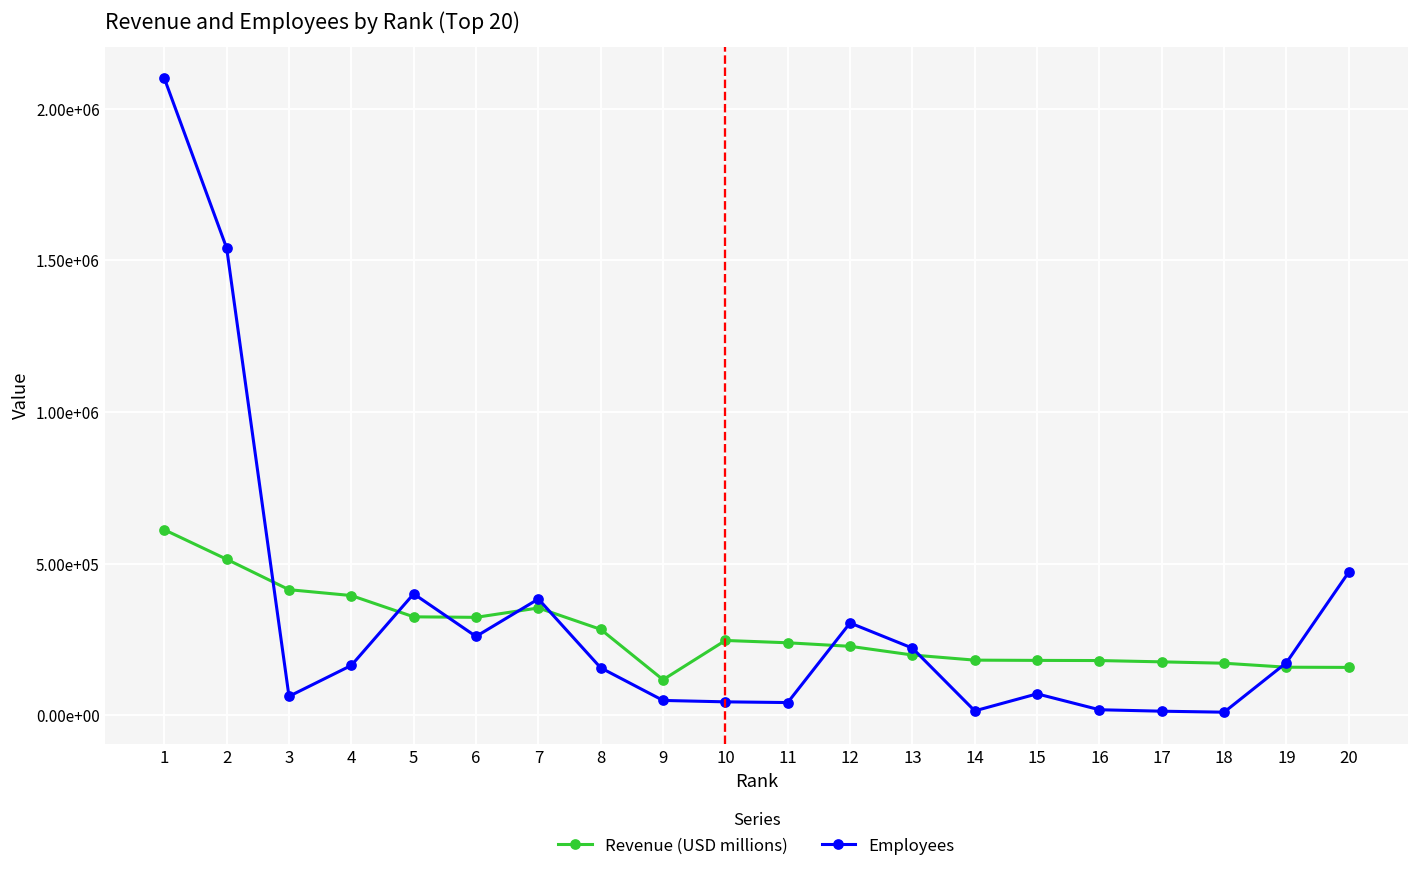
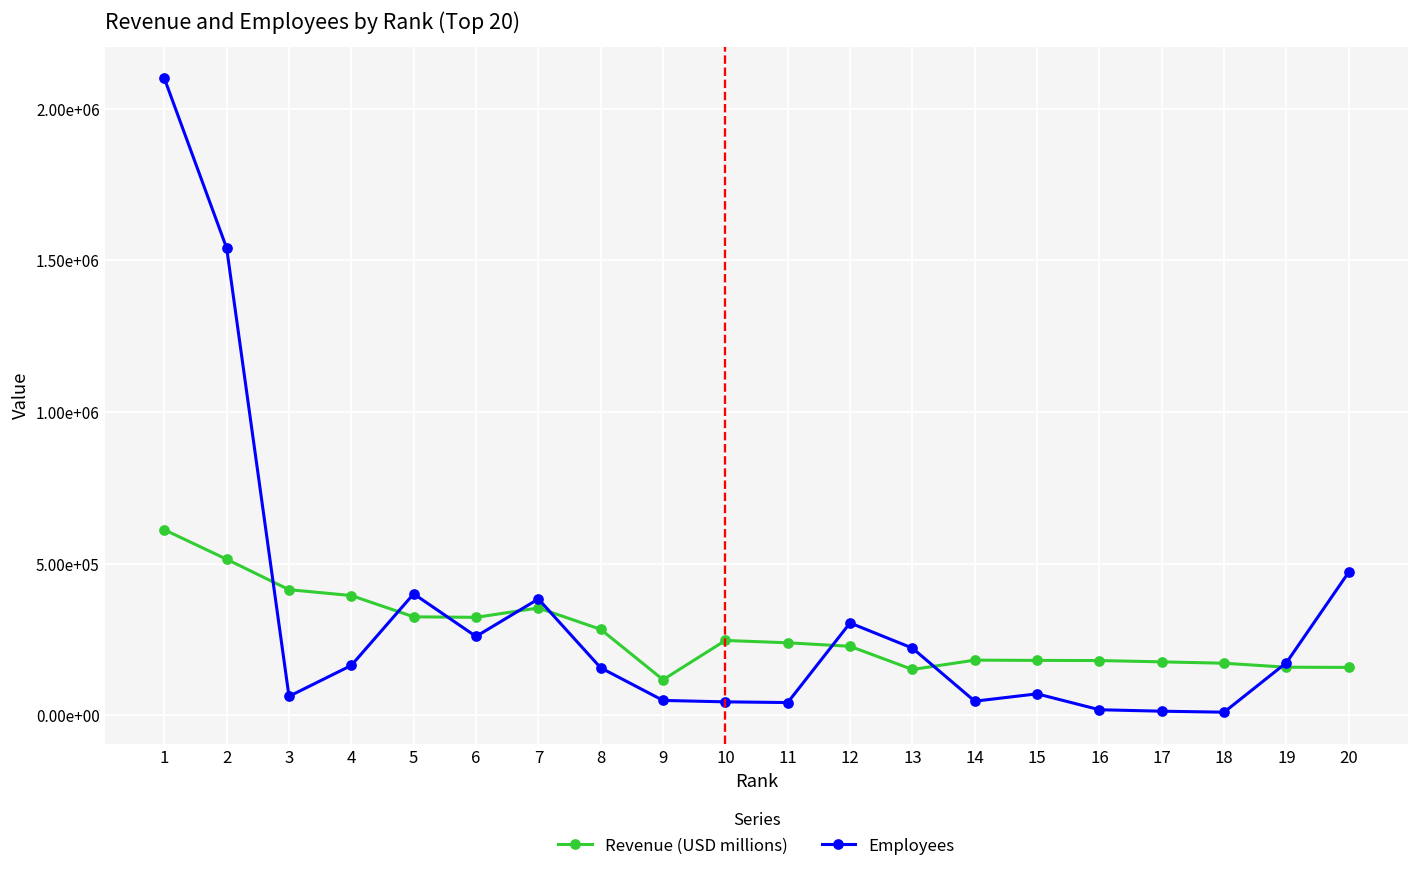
  {
    "Revenue (USD millions)": {
      "1": 610000,
      "2": 510000,
      "3": 410000,
      "4": 390000,
      "5": 320000,
      "6": 320000,
      "7": 350000,
      "8": 280000,
      "9": 120000,
      "10": 250000,
      "11": 240000,
      "12": 230000,
-     "13": 200000,
+     "13": 150000,
      "14": 180000,
      "15": 180000,
      "16": 180000,
      "17": 180000,
      "18": 170000,
      "19": 160000,
      "20": 160000
    },
    "Employees": {
      "1": 2100000,
      "2": 1540000,
      "3": 60000,
      "4": 160000,
      "5": 400000,
      "6": 260000,
      "7": 380000,
      "8": 160000,
      "9": 50000,
      "10": 40000,
      "11": 40000,
      "12": 300000,
      "13": 220000,
-     "14": 10000,
+     "14": 50000,
      "15": 70000,
      "16": 20000,
      "17": 10000,
      "18": 10000,
      "19": 170000,
      "20": 470000
    }
  }
